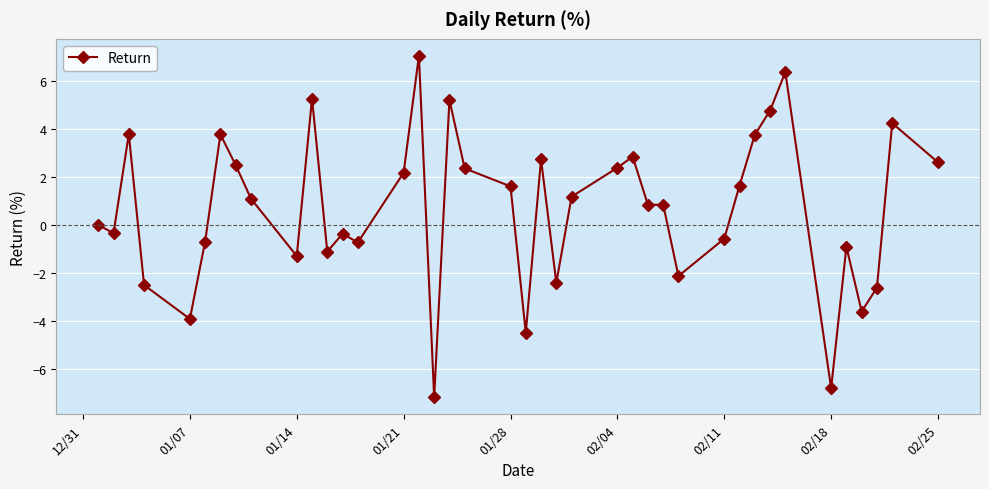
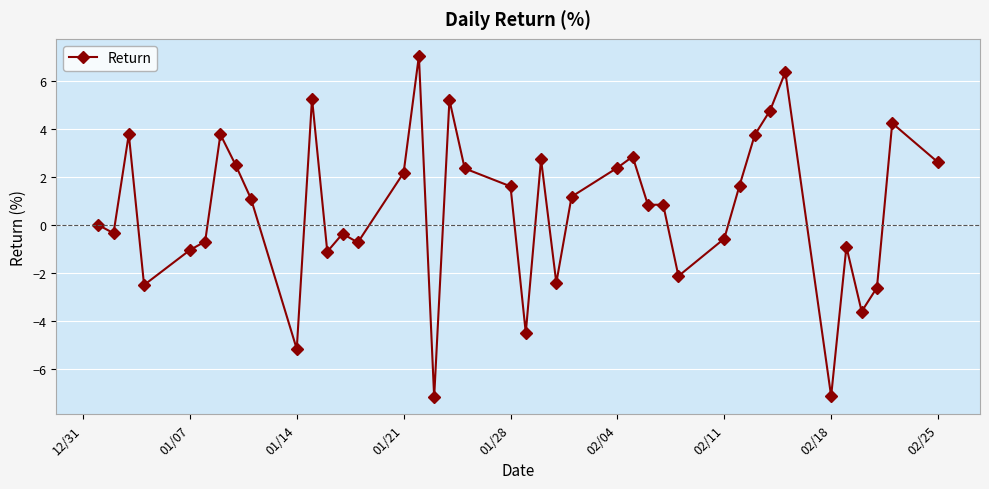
  {
-   "01/07": -3.9,
-   "01/14": -1.3,
+   "01/07": -1.0,
+   "01/14": -5.2,
    "01/21": 2.2,
    "01/28": 1.6,
    "02/04": 2.4,
    "02/11": -0.6,
-   "02/18": -6.8,
+   "02/18": -7.1,
    "02/25": 2.6
  }
